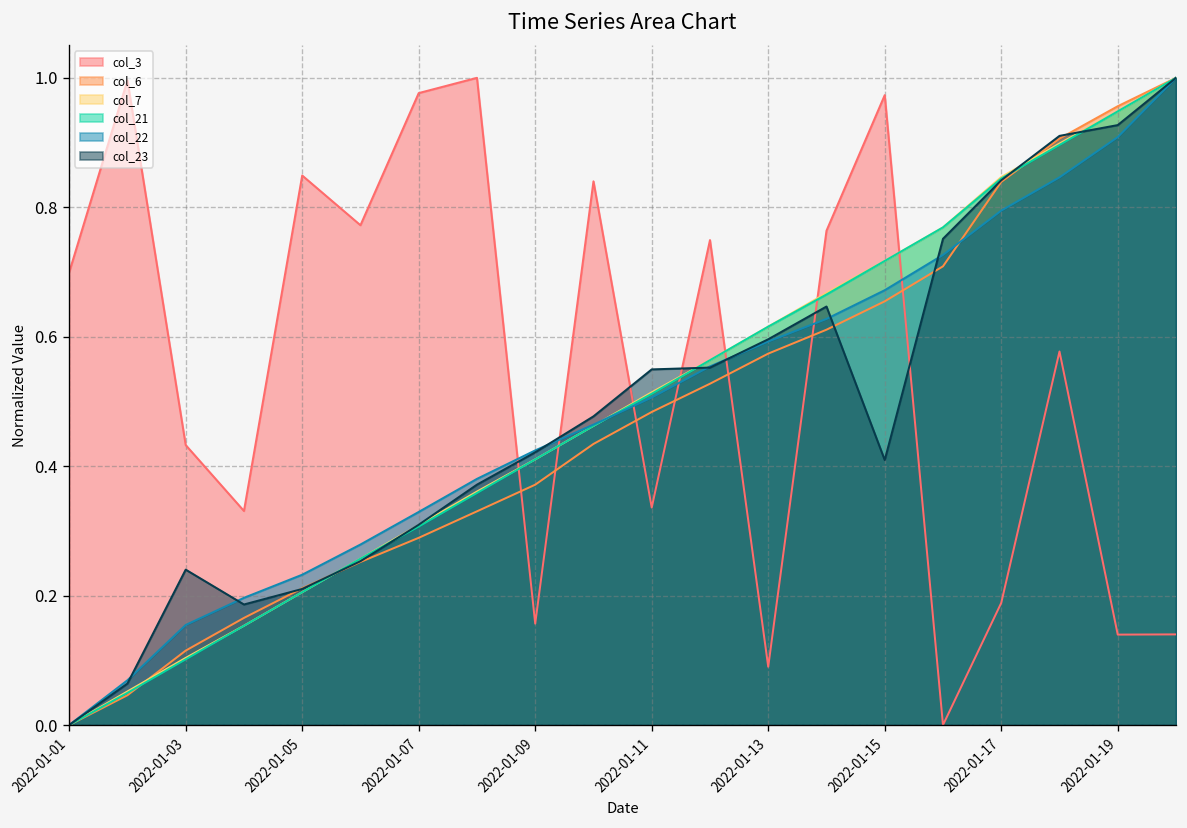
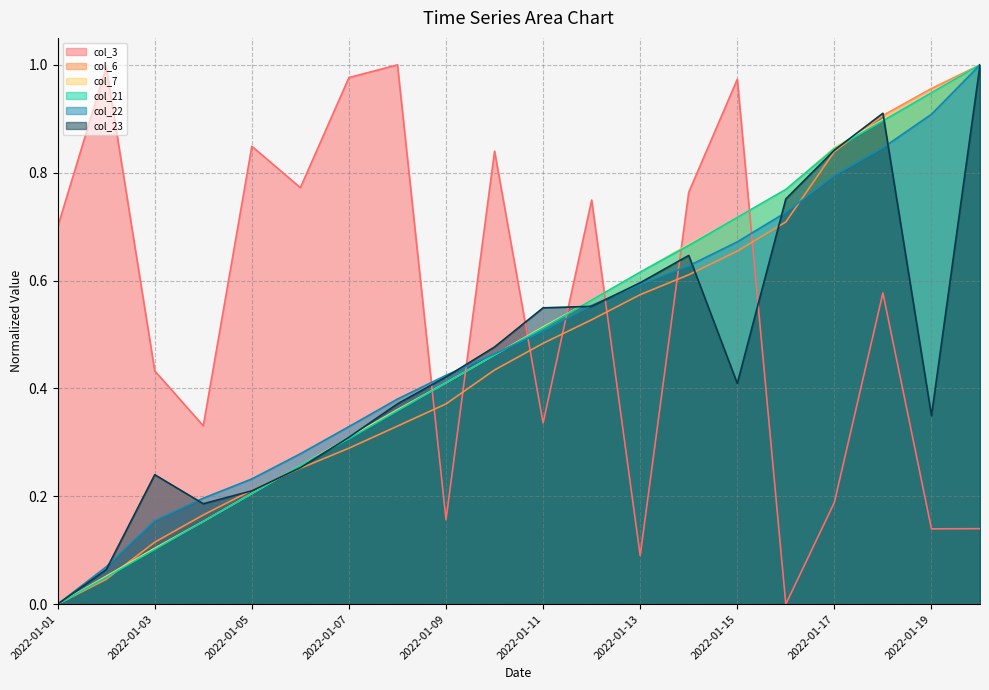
  {
    "col_23": {
      "2022-01-03": 0.24,
      "2022-01-11": 0.55,
      "2022-01-15": 0.41,
-     "2022-01-19": 0.93
+     "2022-01-19": 0.35
    }
  }
